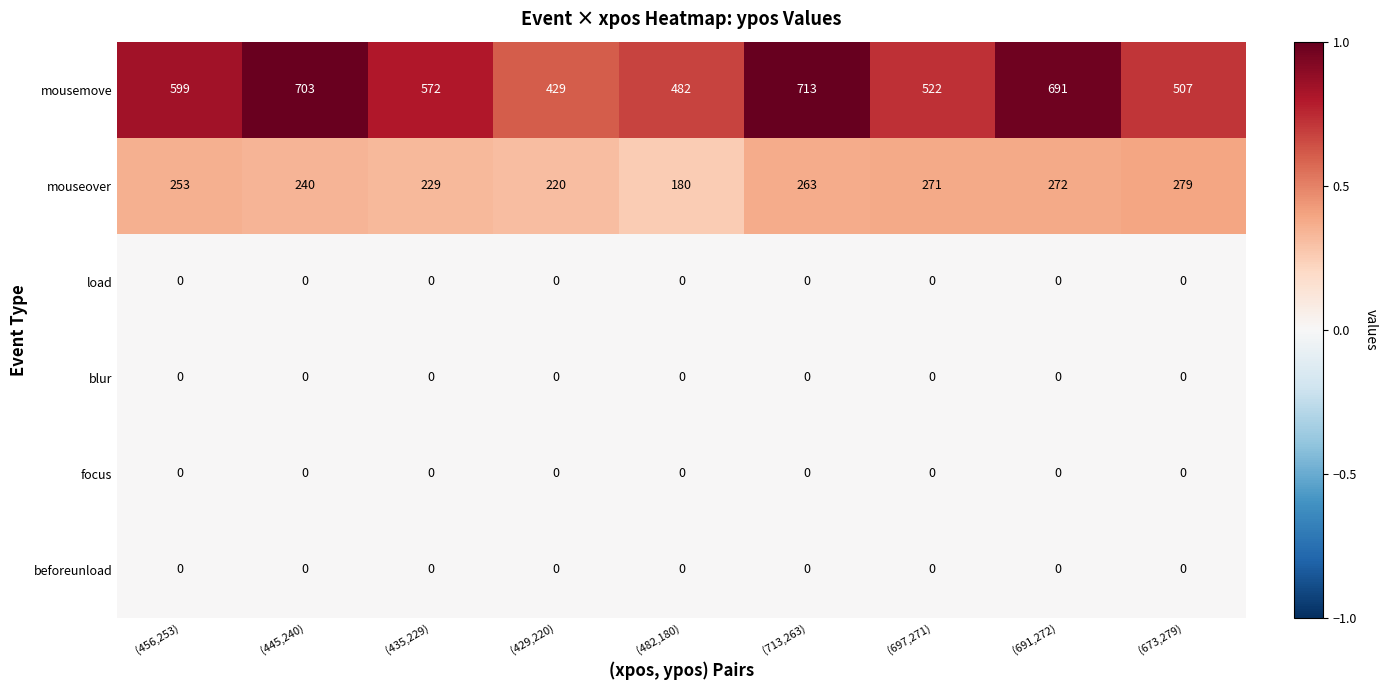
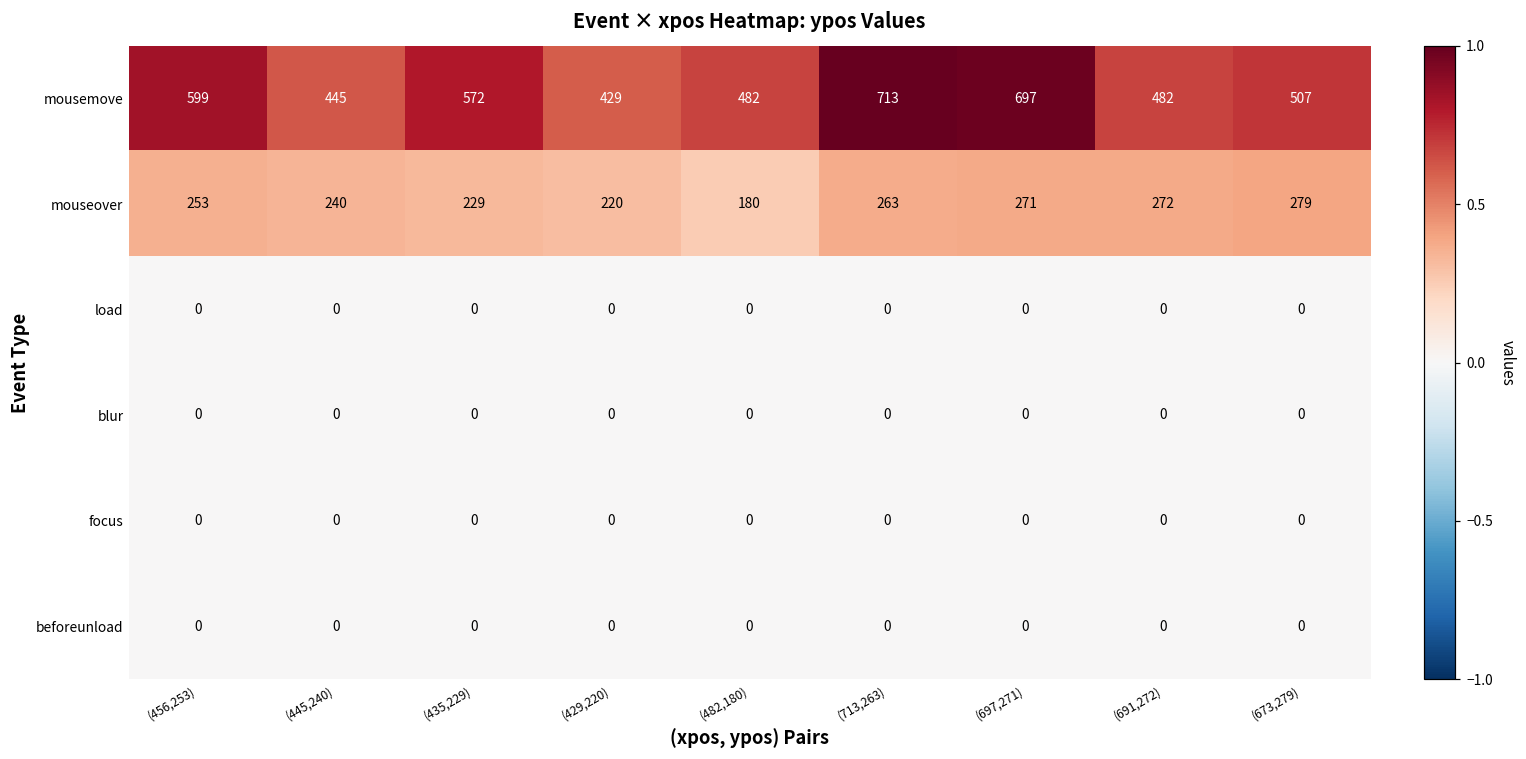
  {
    "mousemove": {
      "(456,253)": 599,
-     "(445,240)": 703,
+     "(445,240)": 445,
      "(435,229)": 572,
      "(429,220)": 429,
      "(482,180)": 482,
      "(713,263)": 713,
-     "(697,271)": 522,
-     "(691,272)": 691,
+     "(697,271)": 697,
+     "(691,272)": 482,
      "(673,279)": 507
    },
    "mouseover": {
      "(456,253)": 253,
      "(445,240)": 240,
      "(435,229)": 229,
      "(429,220)": 220,
      "(482,180)": 180,
      "(713,263)": 263,
      "(697,271)": 271,
      "(691,272)": 272,
      "(673,279)": 279
    },
    "load": {
      "(456,253)": 0,
      "(445,240)": 0,
      "(435,229)": 0,
      "(429,220)": 0,
      "(482,180)": 0,
      "(713,263)": 0,
      "(697,271)": 0,
      "(691,272)": 0,
      "(673,279)": 0
    },
    "blur": {
      "(456,253)": 0,
      "(445,240)": 0,
      "(435,229)": 0,
      "(429,220)": 0,
      "(482,180)": 0,
      "(713,263)": 0,
      "(697,271)": 0,
      "(691,272)": 0,
      "(673,279)": 0
    },
    "focus": {
      "(456,253)": 0,
      "(445,240)": 0,
      "(435,229)": 0,
      "(429,220)": 0,
      "(482,180)": 0,
      "(713,263)": 0,
      "(697,271)": 0,
      "(691,272)": 0,
      "(673,279)": 0
    },
    "beforeunload": {
      "(456,253)": 0,
      "(445,240)": 0,
      "(435,229)": 0,
      "(429,220)": 0,
      "(482,180)": 0,
      "(713,263)": 0,
      "(697,271)": 0,
      "(691,272)": 0,
      "(673,279)": 0
    }
  }
